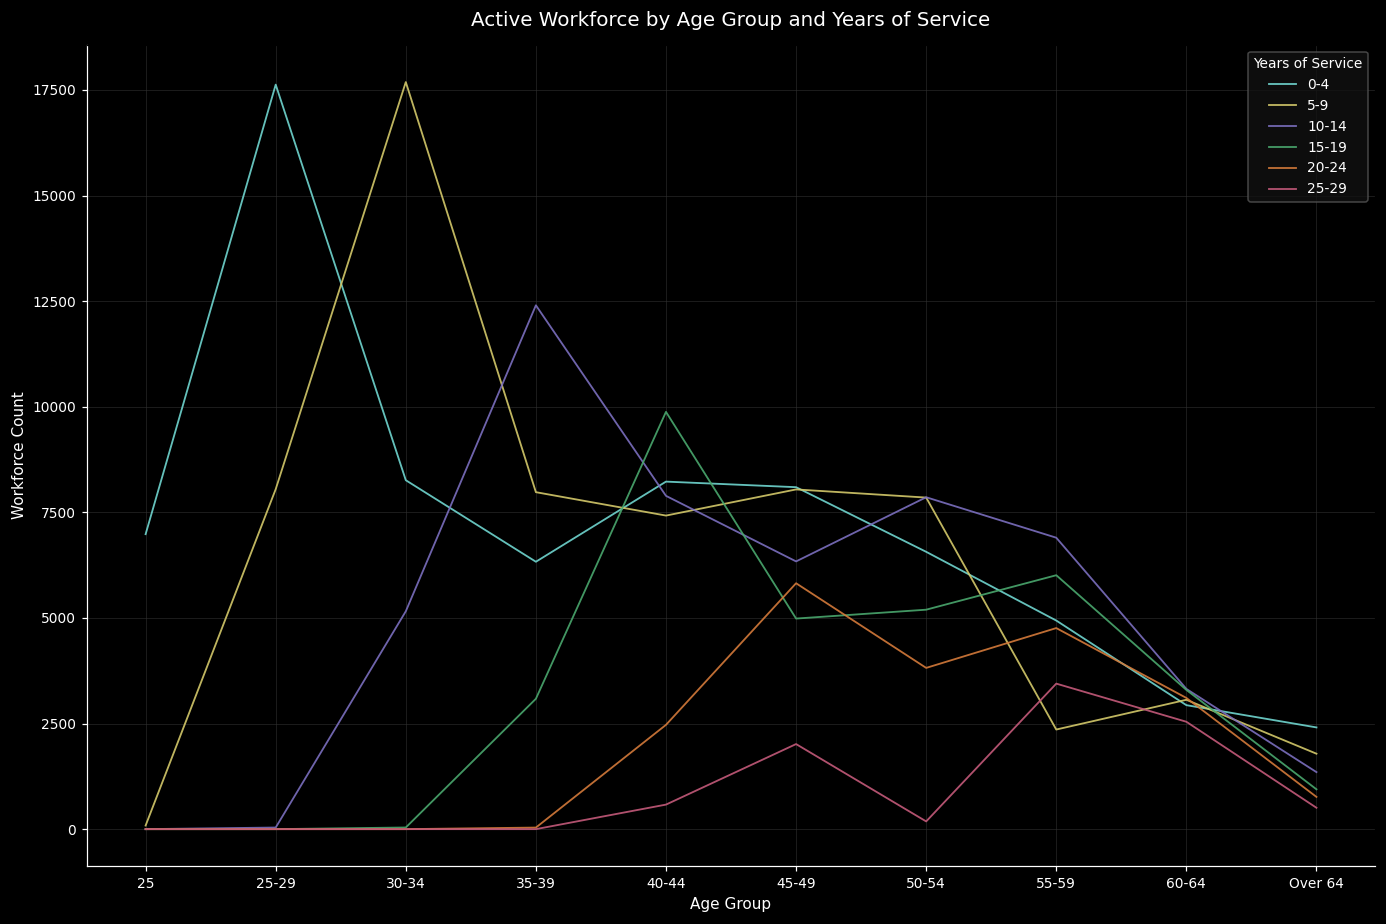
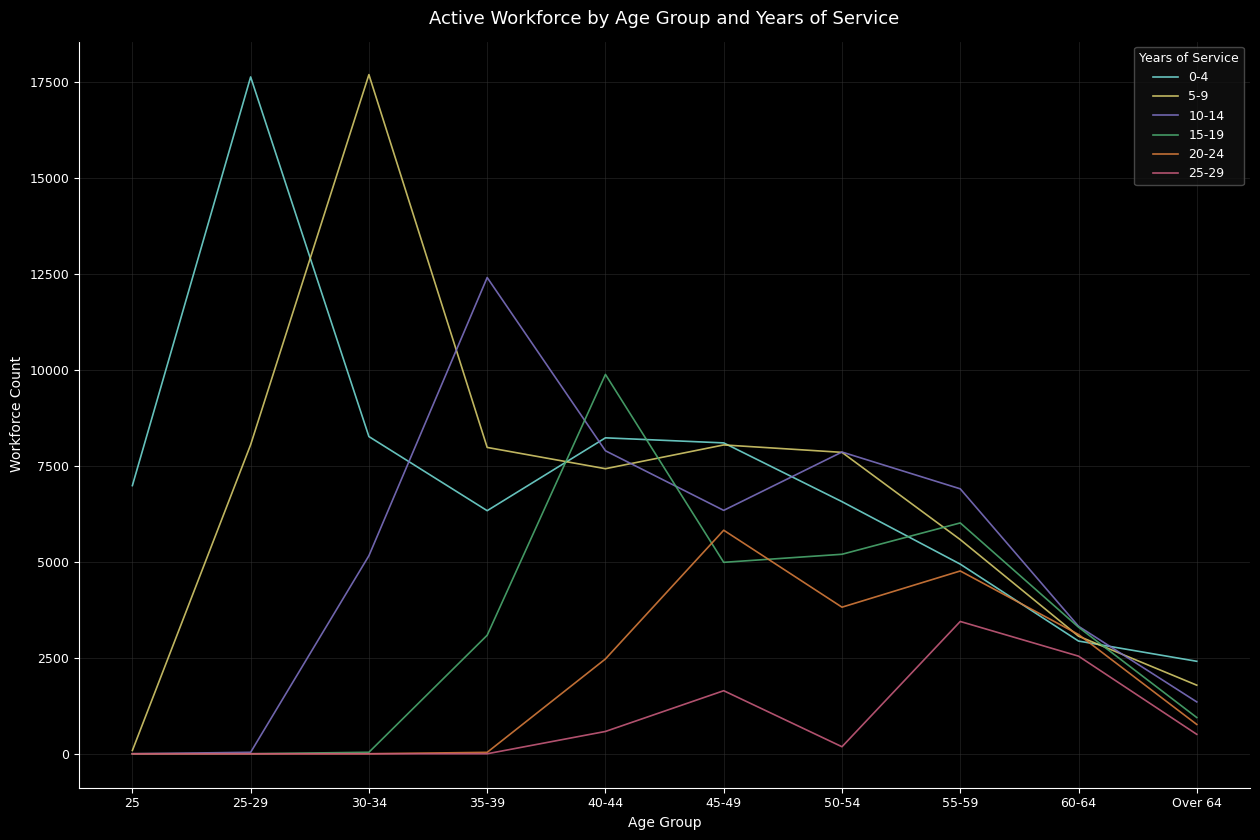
  {
    "0-4": {
      "25": 7000,
      "25-29": 17600,
      "30-34": 8300,
      "35-39": 6300,
      "40-44": 8200,
      "50-54": 6600,
      "55-59": 4900,
      "60-64": 2900,
      "Over 64": 2400
    },
    "5-9": {
      "25": 100,
      "25-29": 8000,
      "30-34": 17700,
      "35-39": 8000,
      "40-44": 7400,
-     "55-59": 2400,
+     "55-59": 5600,
      "Over 64": 1800
    },
    "10-14": {
      "30-34": 5200,
      "35-39": 12400,
      "40-44": 7900,
      "45-49": 6300,
      "55-59": 6900,
      "Over 64": 1400
    },
    "15-19": {
      "35-39": 3100,
      "40-44": 9900,
      "45-49": 5000,
      "50-54": 5200,
      "55-59": 6000,
      "Over 64": 900
    },
    "20-24": {
      "40-44": 2500,
      "45-49": 5800,
      "50-54": 3800,
      "55-59": 4800,
      "Over 64": 800
    },
    "25-29": {
      "40-44": 600,
-     "45-49": 2000,
+     "45-49": 1600,
      "50-54": 200,
      "55-59": 3400,
      "60-64": 2500,
      "Over 64": 500
    }
  }
